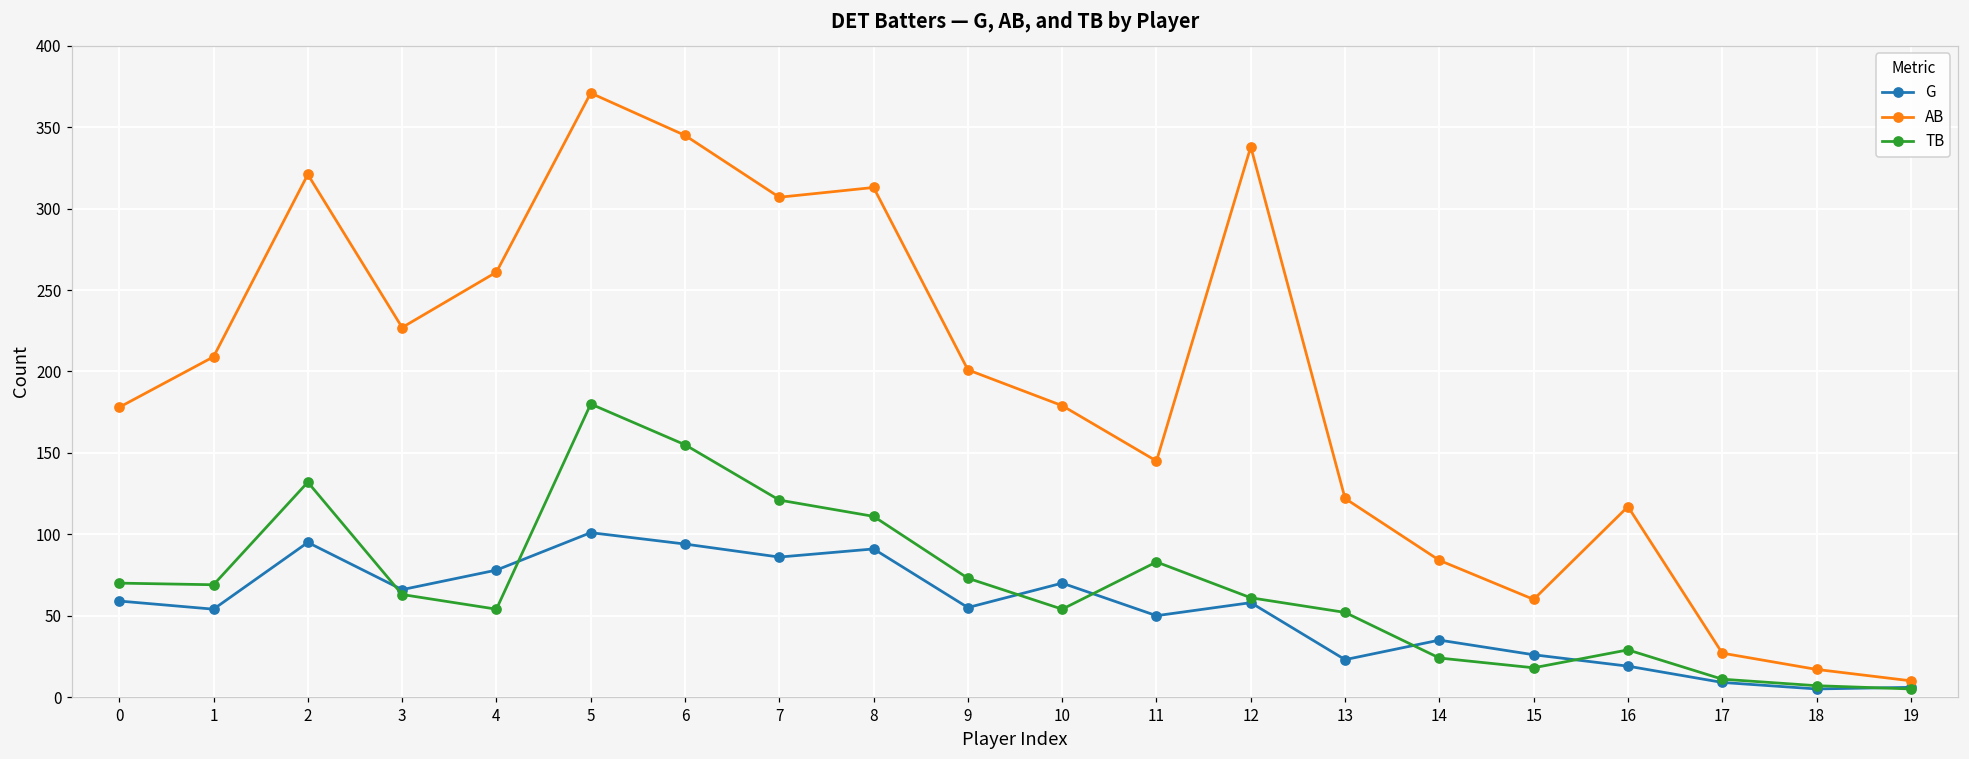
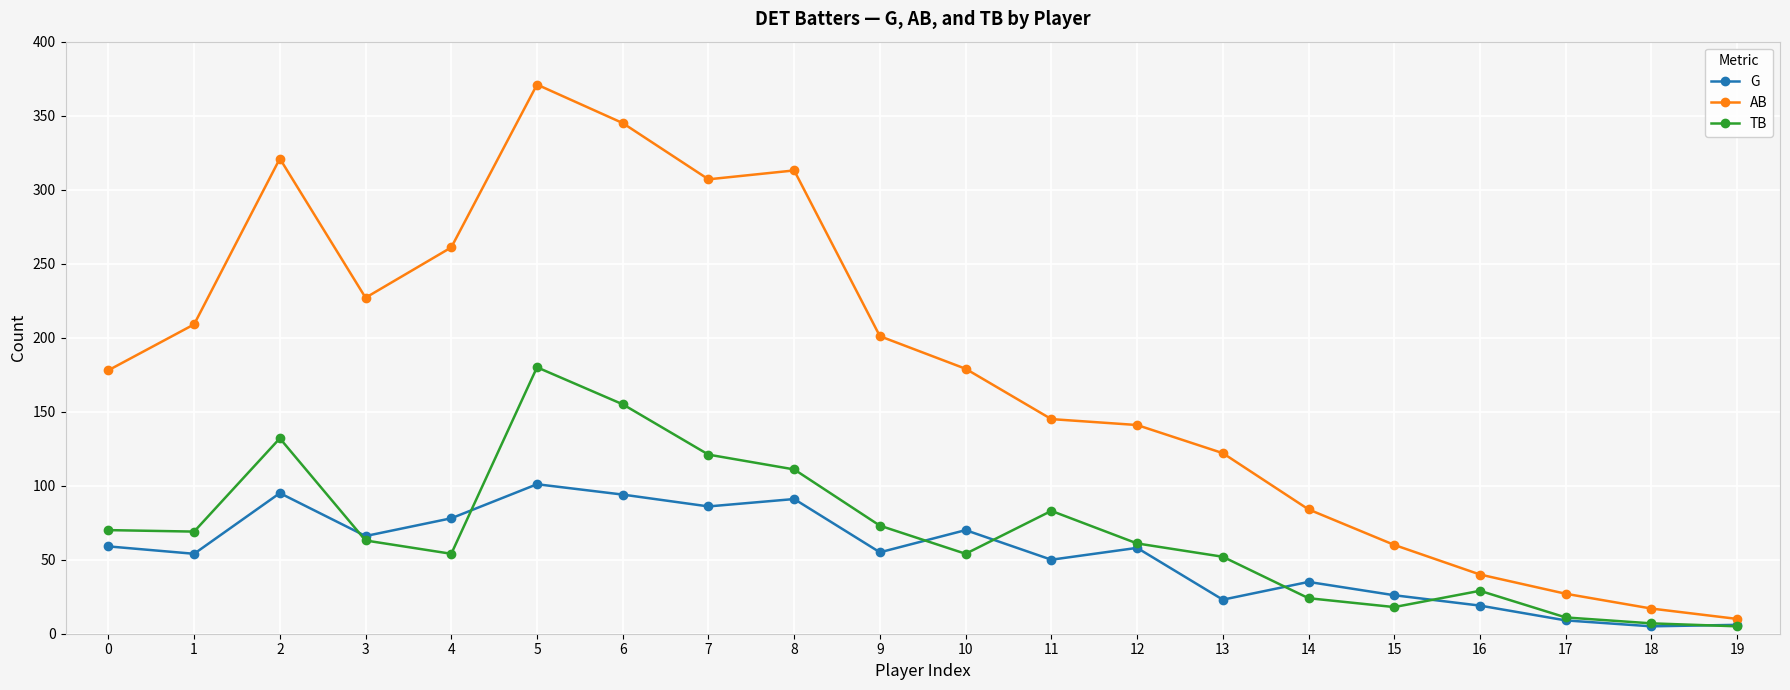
  {
    "G": {
      "0": 59,
      "1": 54,
      "2": 95,
      "3": 66,
      "4": 78,
      "5": 101,
      "6": 94,
      "7": 86,
      "8": 91,
      "9": 55,
      "10": 70,
      "11": 50,
      "12": 58,
      "13": 23,
      "14": 35,
      "15": 26,
      "16": 19,
      "17": 9,
      "18": 5
    },
    "AB": {
      "0": 178,
      "1": 209,
      "2": 321,
      "3": 227,
      "4": 261,
      "5": 371,
      "6": 345,
      "7": 307,
      "8": 313,
      "9": 201,
      "10": 179,
      "11": 145,
-     "12": 338,
+     "12": 141,
      "13": 122,
      "14": 84,
      "15": 60,
-     "16": 117,
+     "16": 40,
      "17": 27,
      "18": 17,
      "19": 10
    },
    "TB": {
      "0": 70,
      "1": 69,
      "2": 132,
      "3": 63,
      "4": 54,
      "5": 180,
      "6": 155,
      "7": 121,
      "8": 111,
      "9": 73,
      "10": 54,
      "11": 83,
      "12": 61,
      "13": 52,
      "14": 24,
      "15": 18,
      "16": 29,
      "17": 11,
      "18": 7
    }
  }
